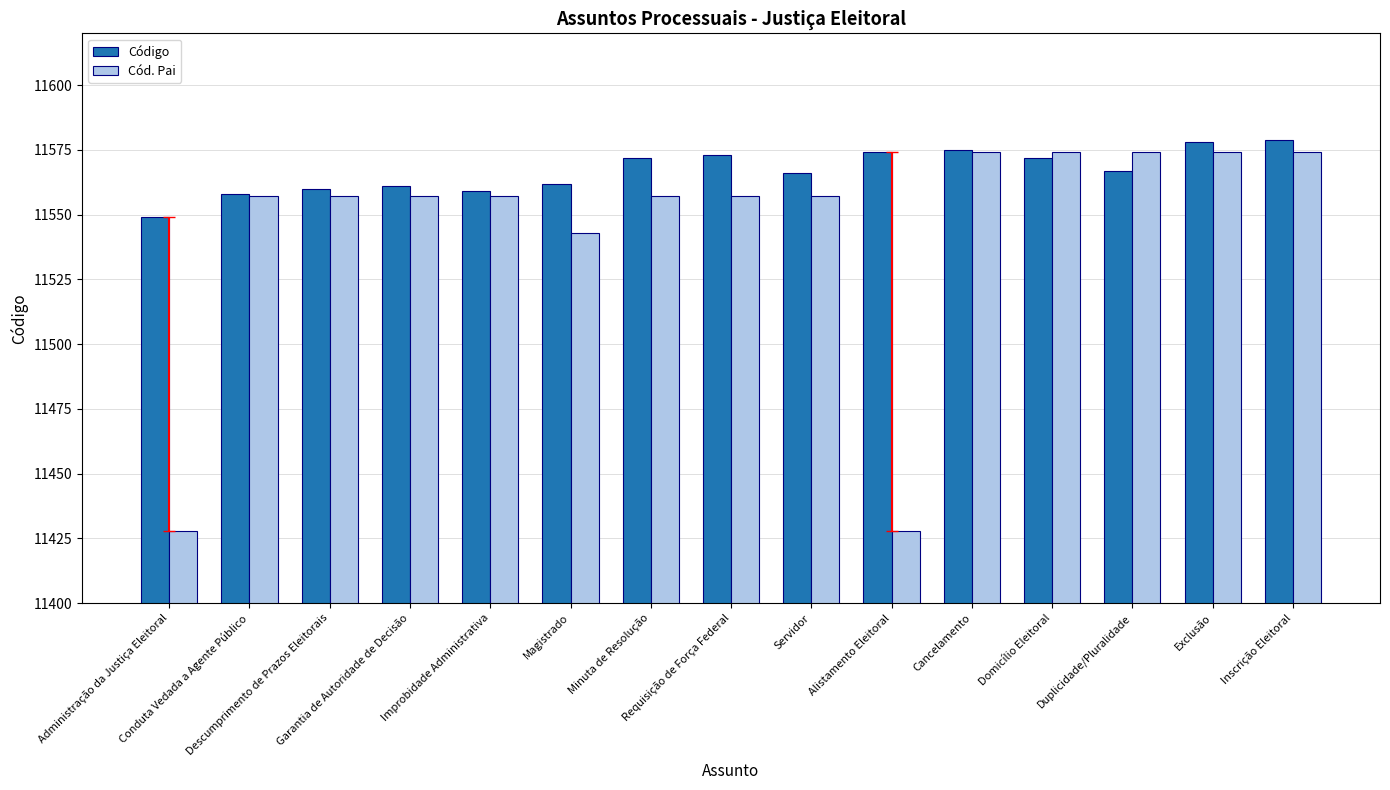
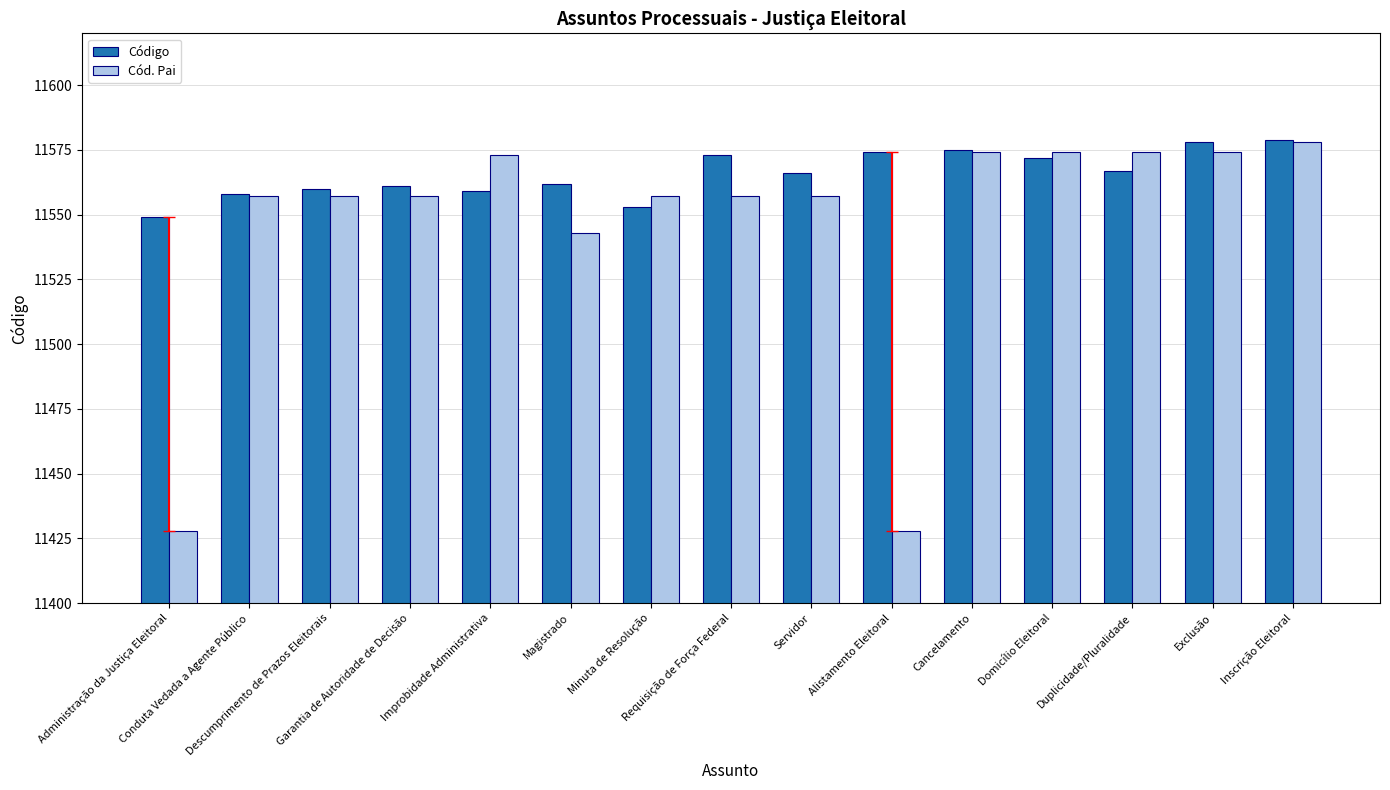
  {
    "Código": {
      "Administração da Justiça Eleitoral": 11549,
      "Conduta Vedada a Agente Público": 11558,
      "Descumprimento de Prazos Eleitorais": 11560,
      "Garantia de Autoridade de Decisão": 11561,
      "Improbidade Administrativa": 11559,
      "Magistrado": 11562,
-     "Minuta de Resolução": 11572,
+     "Minuta de Resolução": 11553,
      "Requisição de Força Federal": 11573,
      "Servidor": 11566,
      "Alistamento Eleitoral": 11574,
      "Cancelamento": 11575,
      "Domicílio Eleitoral": 11572,
      "Duplicidade/Pluralidade": 11567,
      "Exclusão": 11578,
      "Inscrição Eleitoral": 11579
    },
    "Cód. Pai": {
      "Administração da Justiça Eleitoral": 11428,
      "Conduta Vedada a Agente Público": 11557,
      "Descumprimento de Prazos Eleitorais": 11557,
      "Garantia de Autoridade de Decisão": 11557,
-     "Improbidade Administrativa": 11557,
+     "Improbidade Administrativa": 11573,
      "Magistrado": 11543,
      "Minuta de Resolução": 11557,
      "Requisição de Força Federal": 11557,
      "Servidor": 11557,
      "Alistamento Eleitoral": 11428,
      "Cancelamento": 11574,
      "Domicílio Eleitoral": 11574,
      "Duplicidade/Pluralidade": 11574,
      "Exclusão": 11574,
-     "Inscrição Eleitoral": 11574
+     "Inscrição Eleitoral": 11578
    }
  }
